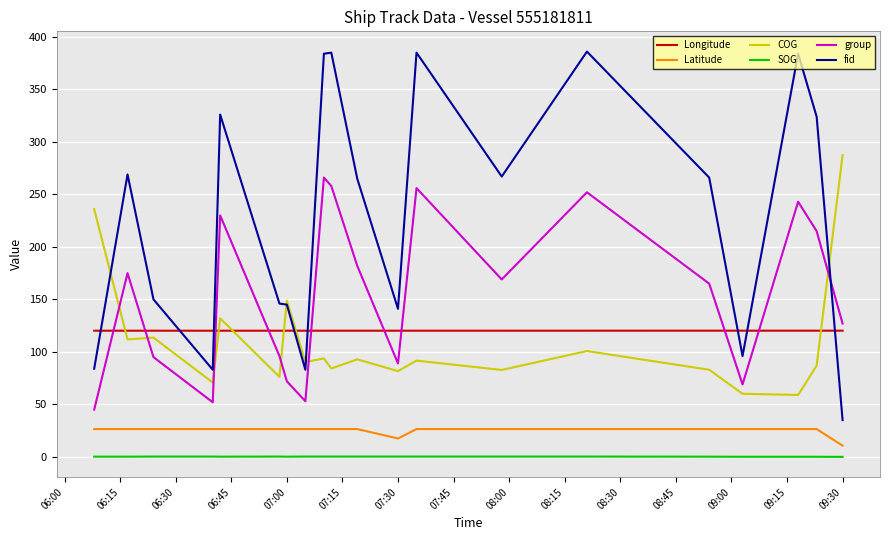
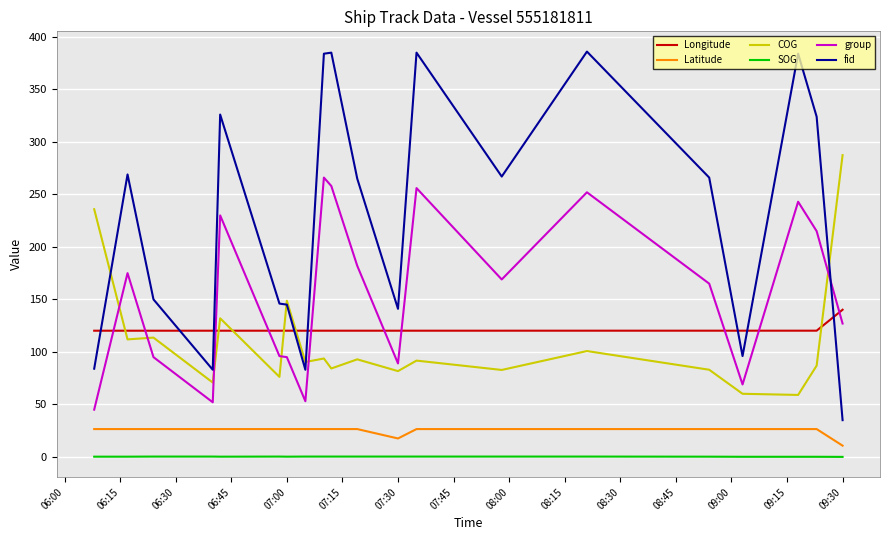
  {
    "Longitude": {
      "07:00": 120,
      "07:30": 120,
-     "09:30": 120
+     "09:30": 140
    },
    "Latitude": {
      "07:00": 26,
      "07:30": 18,
      "09:30": 11
    },
    "COG": {
      "07:00": 149,
      "07:30": 82,
      "09:30": 287
    },
    "SOG": {
      "07:00": 0,
      "07:30": 0,
      "09:30": 0
    },
    "group": {
-     "07:00": 72,
+     "07:00": 95,
      "07:30": 89,
      "09:30": 127
    },
    "fid": {
      "07:00": 145,
      "07:30": 141,
      "09:30": 35
    }
  }
